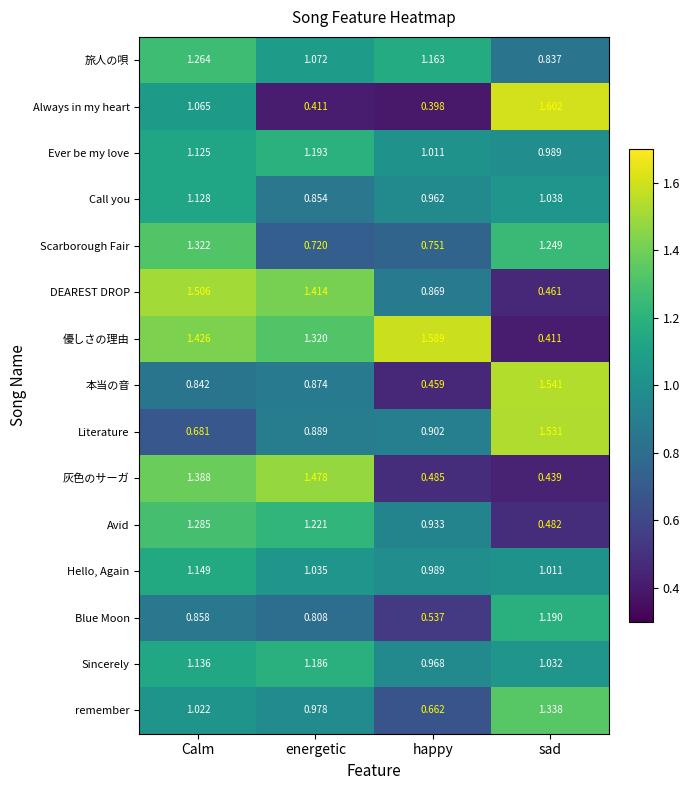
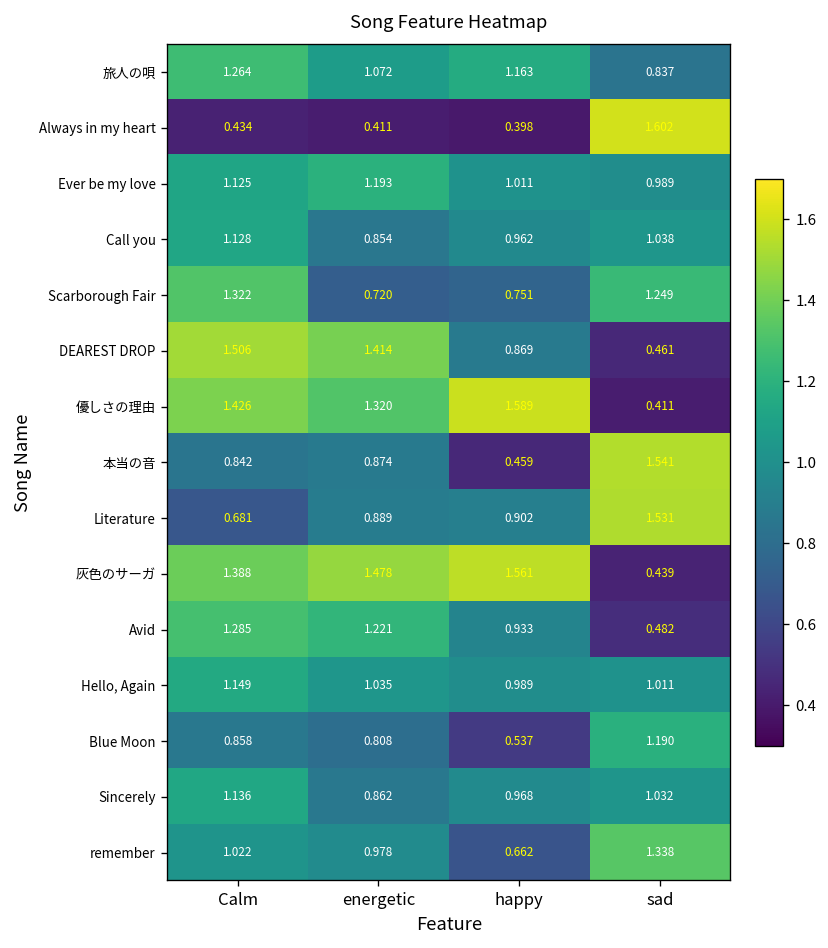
  {
    "旅人の唄": {
      "Calm": 1.264,
      "energetic": 1.072,
      "happy": 1.163,
      "sad": 0.837
    },
    "Always in my heart": {
-     "Calm": 1.065,
+     "Calm": 0.434,
      "energetic": 0.411,
      "happy": 0.398
    },
    "Ever be my love": {
      "Calm": 1.125,
      "energetic": 1.193,
      "happy": 1.011,
      "sad": 0.989
    },
    "Call you": {
      "Calm": 1.128,
      "energetic": 0.854,
      "happy": 0.962,
      "sad": 1.038
    },
    "Scarborough Fair": {
      "Calm": 1.322,
      "energetic": 0.720,
      "happy": 0.751,
      "sad": 1.249
    },
    "DEAREST DROP": {
      "Calm": 1.506,
      "energetic": 1.414,
      "happy": 0.869,
      "sad": 0.461
    },
    "優しさの理由": {
      "Calm": 1.426,
      "energetic": 1.320,
      "happy": 1.589,
      "sad": 0.411
    },
    "本当の音": {
      "Calm": 0.842,
      "energetic": 0.874,
      "happy": 0.459,
      "sad": 1.541
    },
    "Literature": {
      "Calm": 0.681,
      "energetic": 0.889,
      "happy": 0.902,
      "sad": 1.531
    },
    "灰色のサーガ": {
      "Calm": 1.388,
      "energetic": 1.478,
-     "happy": 0.485,
+     "happy": 1.561,
      "sad": 0.439
    },
    "Avid": {
      "Calm": 1.285,
      "energetic": 1.221,
      "happy": 0.933,
      "sad": 0.482
    },
    "Hello, Again": {
      "Calm": 1.149,
      "energetic": 1.035,
      "happy": 0.989,
      "sad": 1.011
    },
    "Blue Moon": {
      "Calm": 0.858,
      "energetic": 0.808,
      "happy": 0.537,
      "sad": 1.190
    },
    "Sincerely": {
      "Calm": 1.136,
-     "energetic": 1.186,
+     "energetic": 0.862,
      "happy": 0.968,
      "sad": 1.032
    },
    "remember": {
      "Calm": 1.022,
      "energetic": 0.978,
      "happy": 0.662,
      "sad": 1.338
    }
  }
